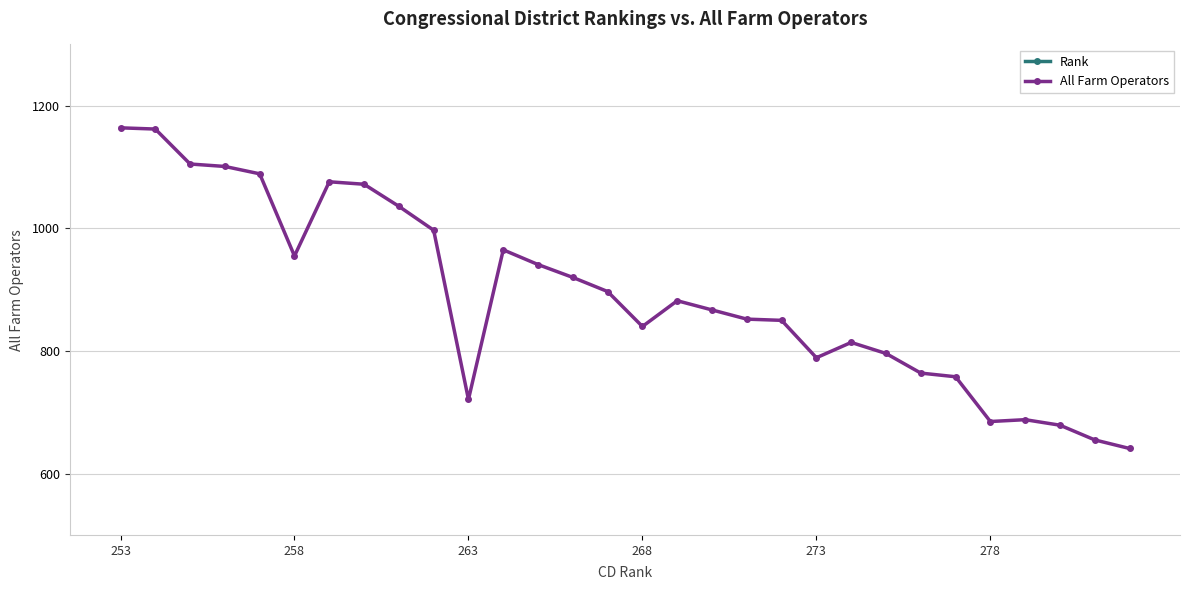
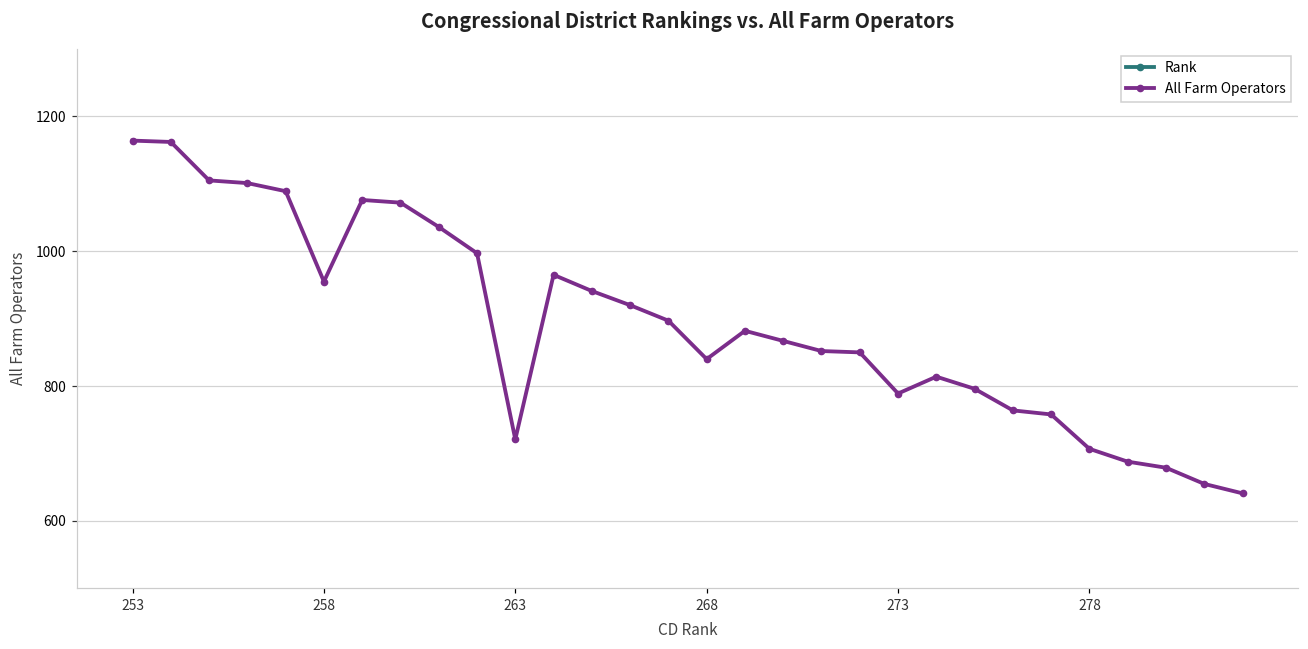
  {
    "All Farm Operators": {
      "253": 1160,
      "258": 960,
      "263": 720,
      "268": 840,
      "273": 790,
-     "278": 690
+     "278": 710
    }
  }
